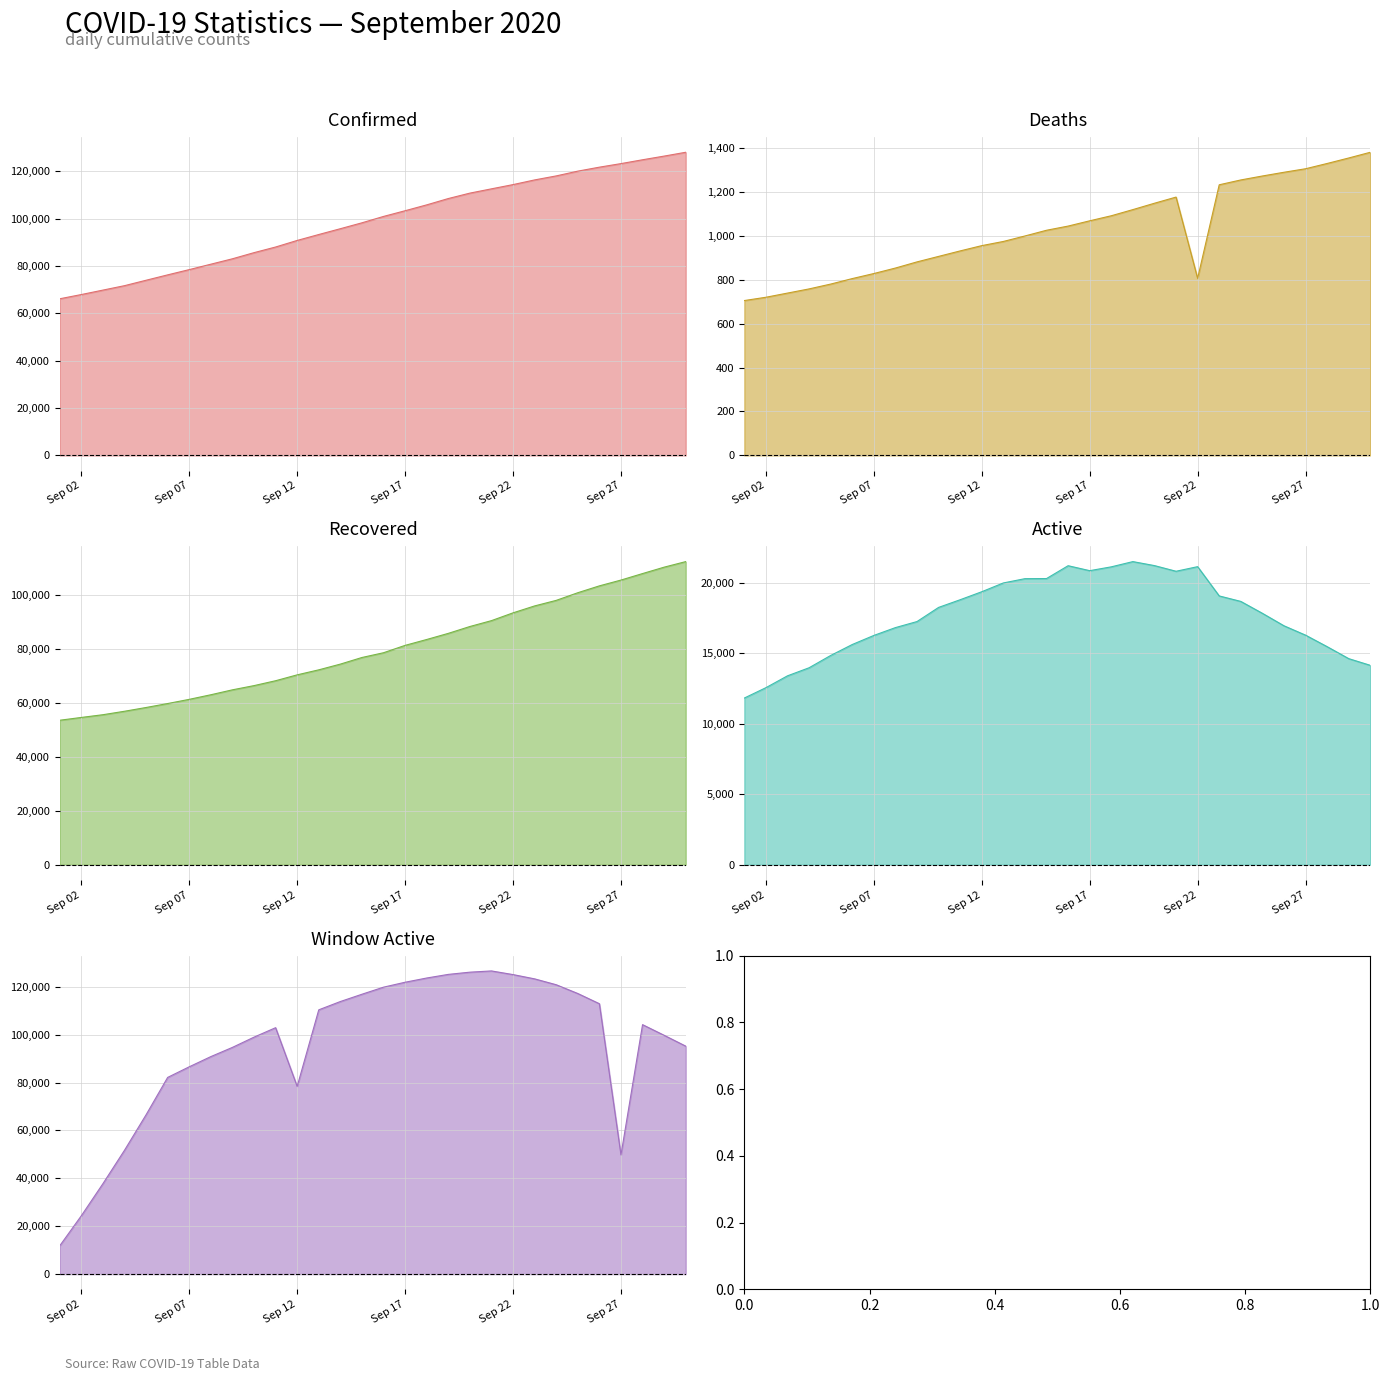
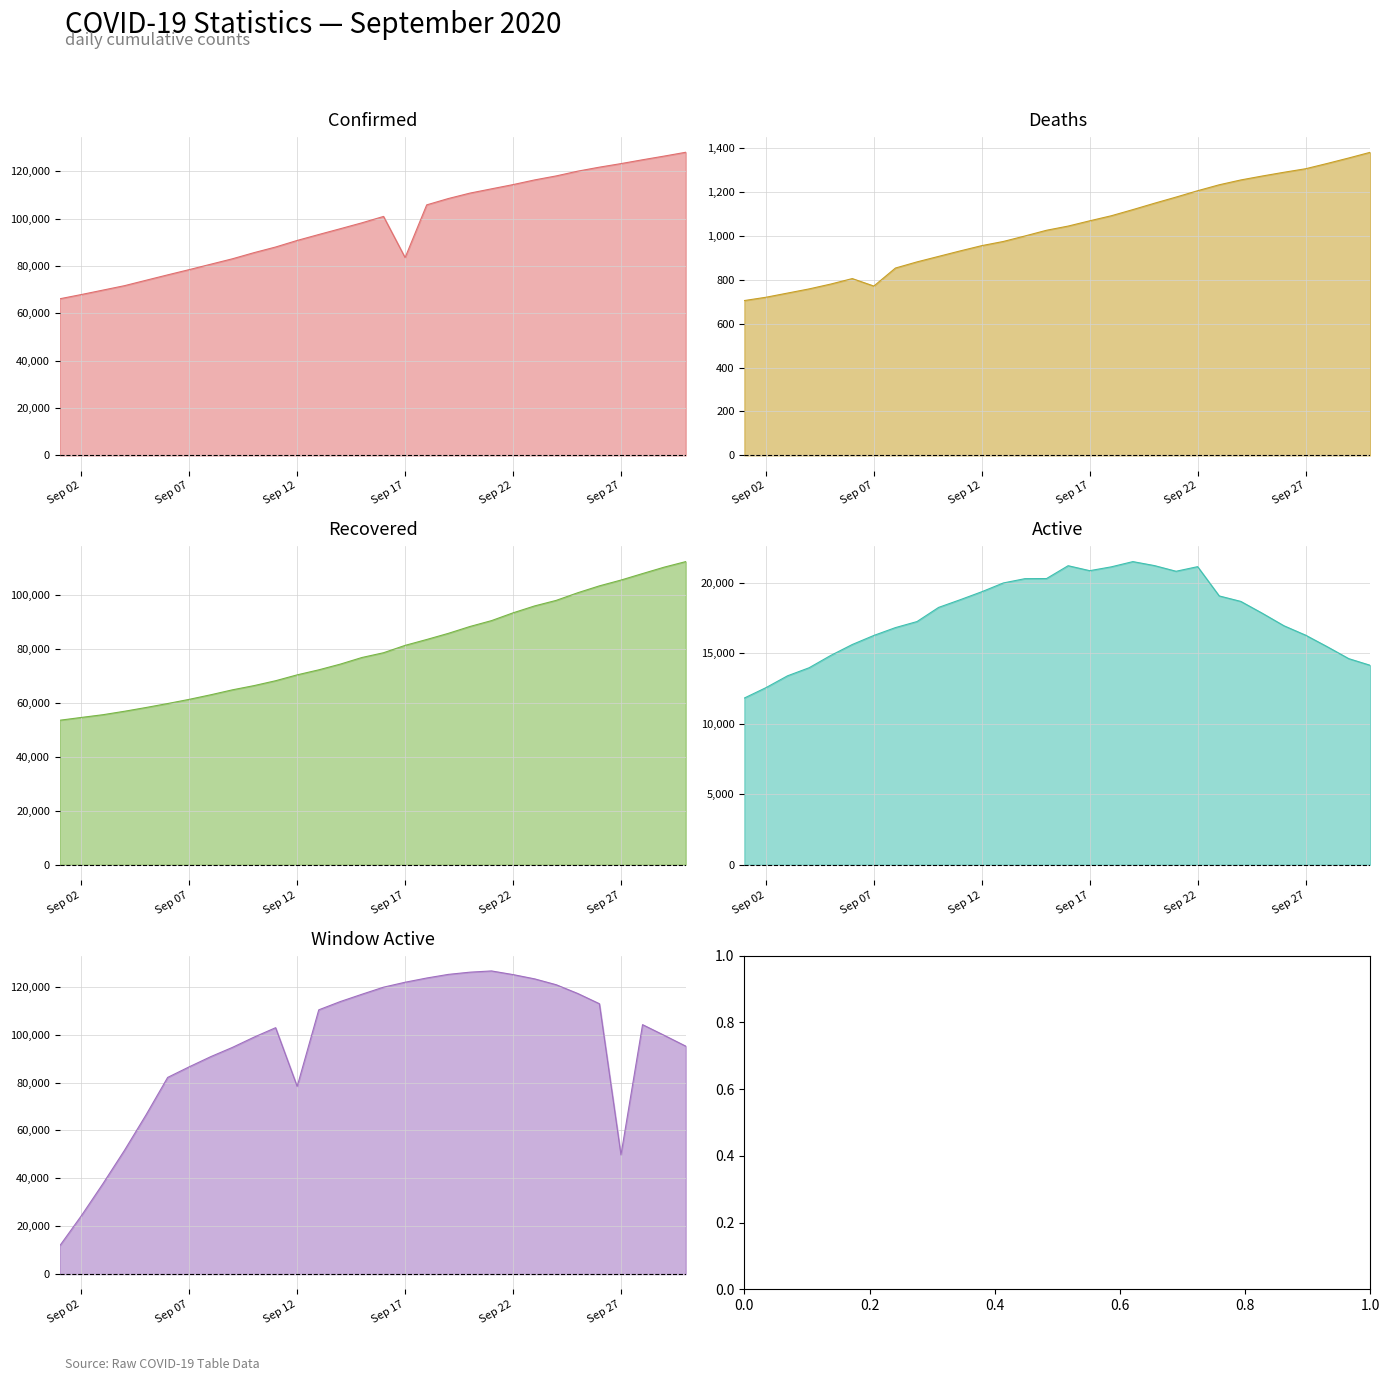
  {
    "Confirmed": {
      "Sep 02": "68,000",
      "Sep 07": "78,000",
      "Sep 12": "91,000",
-     "Sep 17": "103,000",
+     "Sep 17": "84,000",
      "Sep 22": "114,000",
      "Sep 27": "123,000"
    },
    "Deaths": {
      "Sep 02": "720",
-     "Sep 07": "830",
+     "Sep 07": "770",
      "Sep 12": "960",
      "Sep 17": "1,070",
-     "Sep 22": "810",
+     "Sep 22": "1,210",
      "Sep 27": "1,310"
    },
    "Recovered": {
      "Sep 02": "55,000",
      "Sep 07": "61,000",
      "Sep 12": "70,000",
      "Sep 17": "81,000",
      "Sep 22": "93,000",
      "Sep 27": "106,000"
    },
    "Active": {
      "Sep 02": "12,500",
      "Sep 07": "16,300",
      "Sep 12": "19,300",
      "Sep 17": "20,800",
      "Sep 22": "21,100",
      "Sep 27": "16,300"
    },
    "Window Active": {
      "Sep 02": "24,000",
      "Sep 07": "87,000",
      "Sep 12": "78,000",
      "Sep 17": "122,000",
      "Sep 22": "125,000",
      "Sep 27": "50,000"
    }
  }
